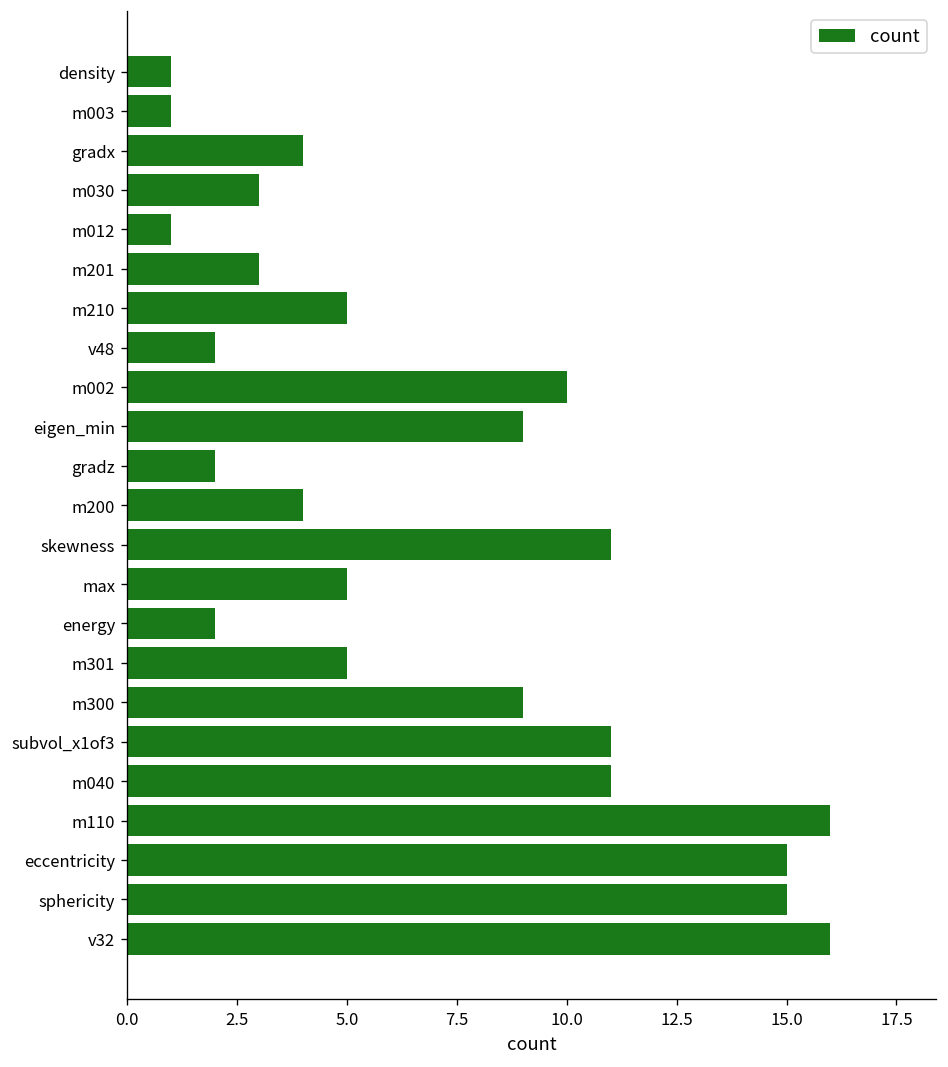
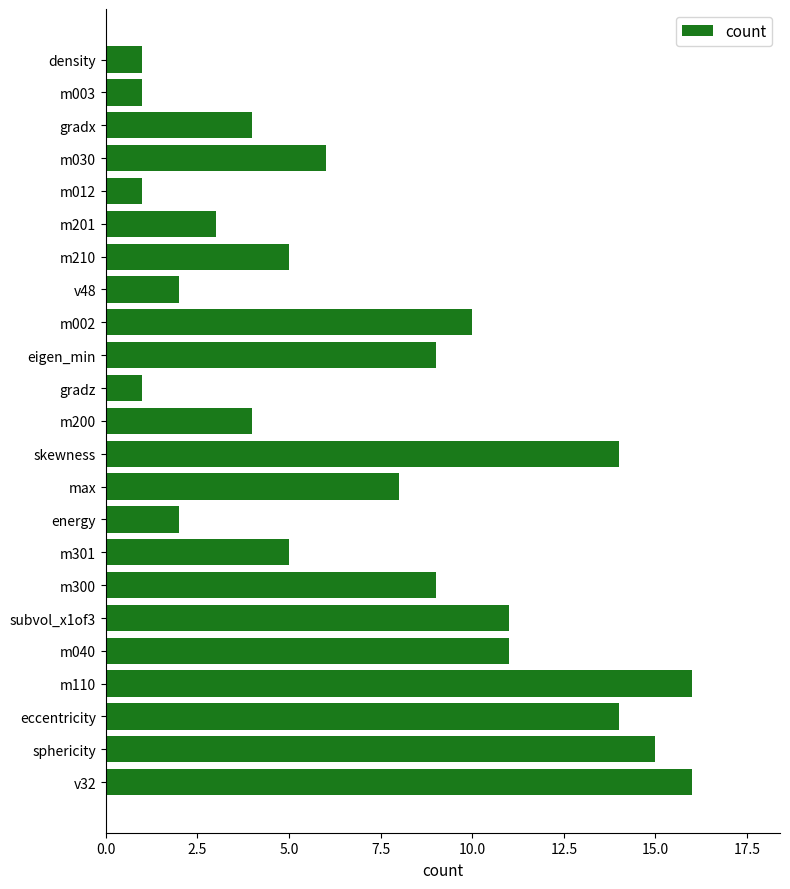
  {
    "density": 1,
    "m003": 1,
    "gradx": 4,
-   "m030": 3,
+   "m030": 6,
    "m012": 1,
    "m201": 3,
    "m210": 5,
    "v48": 2,
    "m002": 10,
    "eigen_min": 9,
-   "gradz": 2,
+   "gradz": 1,
    "m200": 4,
-   "skewness": 11,
-   "max": 5,
+   "skewness": 14,
+   "max": 8,
    "energy": 2,
    "m301": 5,
    "m300": 9,
    "subvol_x1of3": 11,
    "m040": 11,
    "m110": 16,
-   "eccentricity": 15,
+   "eccentricity": 14,
    "sphericity": 15,
    "v32": 16
  }
